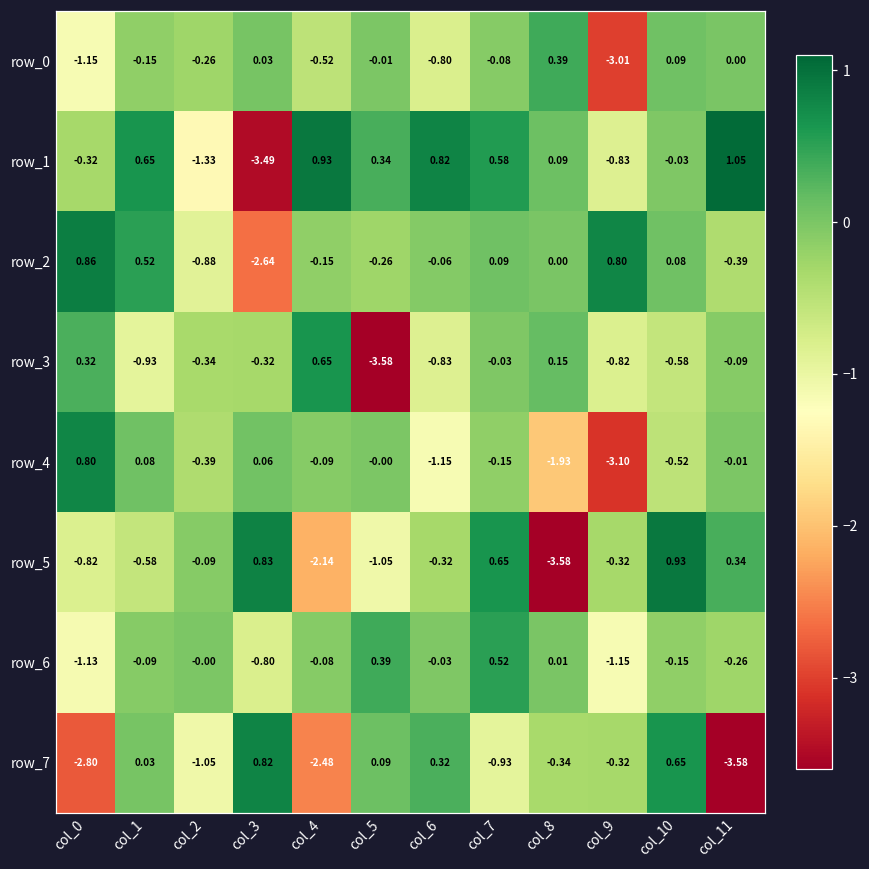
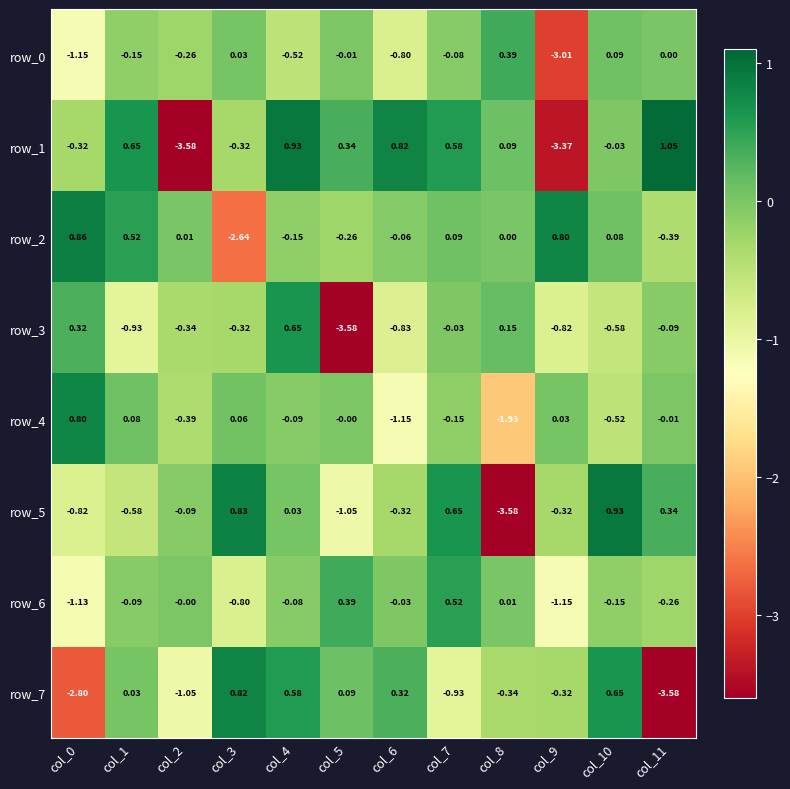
  {
    "row_0": {
      "col_0": -1.15,
      "col_1": -0.15,
      "col_2": -0.26,
      "col_3": 0.03,
      "col_4": -0.52,
      "col_5": -0.01,
      "col_6": -0.80,
      "col_7": -0.08,
      "col_8": 0.39,
      "col_9": -3.01,
      "col_10": 0.09,
      "col_11": 0.00
    },
    "row_1": {
      "col_0": -0.32,
      "col_1": 0.65,
-     "col_2": -1.33,
-     "col_3": -3.49,
+     "col_2": -3.58,
+     "col_3": -0.32,
      "col_4": 0.93,
      "col_5": 0.34,
      "col_6": 0.82,
      "col_7": 0.58,
      "col_8": 0.09,
-     "col_9": -0.83,
+     "col_9": -3.37,
      "col_10": -0.03,
      "col_11": 1.05
    },
    "row_2": {
      "col_0": 0.86,
      "col_1": 0.52,
-     "col_2": -0.88,
+     "col_2": 0.01,
      "col_3": -2.64,
      "col_4": -0.15,
      "col_5": -0.26,
      "col_6": -0.06,
      "col_7": 0.09,
      "col_8": 0.00,
      "col_9": 0.80,
      "col_10": 0.08,
      "col_11": -0.39
    },
    "row_3": {
      "col_0": 0.32,
      "col_1": -0.93,
      "col_2": -0.34,
      "col_3": -0.32,
      "col_4": 0.65,
      "col_5": -3.58,
      "col_6": -0.83,
      "col_7": -0.03,
      "col_8": 0.15,
      "col_9": -0.82,
      "col_10": -0.58,
      "col_11": -0.09
    },
    "row_4": {
      "col_0": 0.80,
      "col_1": 0.08,
      "col_2": -0.39,
      "col_3": 0.06,
      "col_4": -0.09,
      "col_5": -0.00,
      "col_6": -1.15,
      "col_7": -0.15,
      "col_8": -1.93,
-     "col_9": -3.10,
+     "col_9": 0.03,
      "col_10": -0.52,
      "col_11": -0.01
    },
    "row_5": {
      "col_0": -0.82,
      "col_1": -0.58,
      "col_2": -0.09,
      "col_3": 0.83,
-     "col_4": -2.14,
+     "col_4": 0.03,
      "col_5": -1.05,
      "col_6": -0.32,
      "col_7": 0.65,
      "col_8": -3.58,
      "col_9": -0.32,
      "col_10": 0.93,
      "col_11": 0.34
    },
    "row_6": {
      "col_0": -1.13,
      "col_1": -0.09,
      "col_2": -0.00,
      "col_3": -0.80,
      "col_4": -0.08,
      "col_5": 0.39,
      "col_6": -0.03,
      "col_7": 0.52,
      "col_8": 0.01,
      "col_9": -1.15,
      "col_10": -0.15,
      "col_11": -0.26
    },
    "row_7": {
      "col_0": -2.80,
      "col_1": 0.03,
      "col_2": -1.05,
      "col_3": 0.82,
-     "col_4": -2.48,
+     "col_4": 0.58,
      "col_5": 0.09,
      "col_6": 0.32,
      "col_7": -0.93,
      "col_8": -0.34,
      "col_9": -0.32,
      "col_10": 0.65,
      "col_11": -3.58
    }
  }
